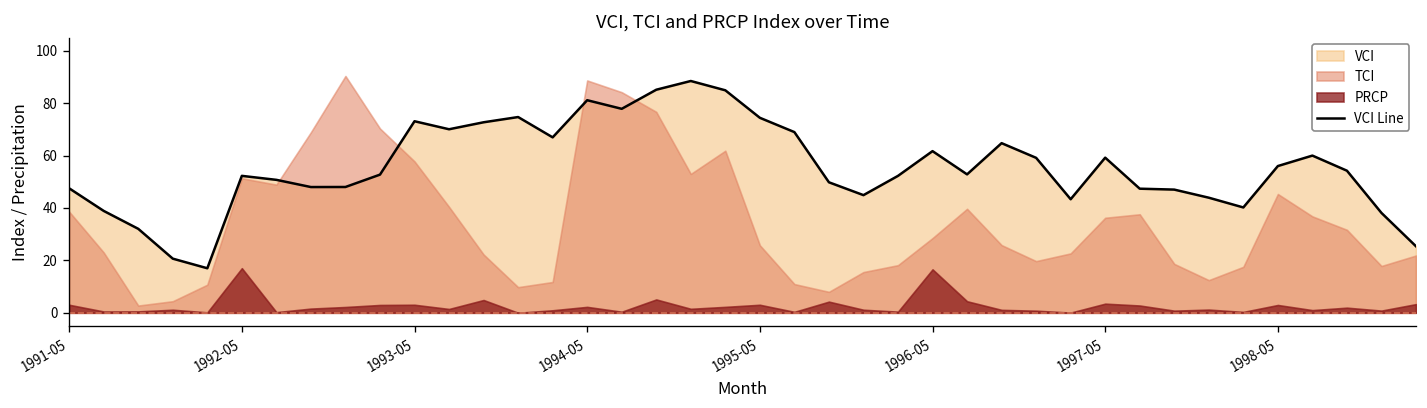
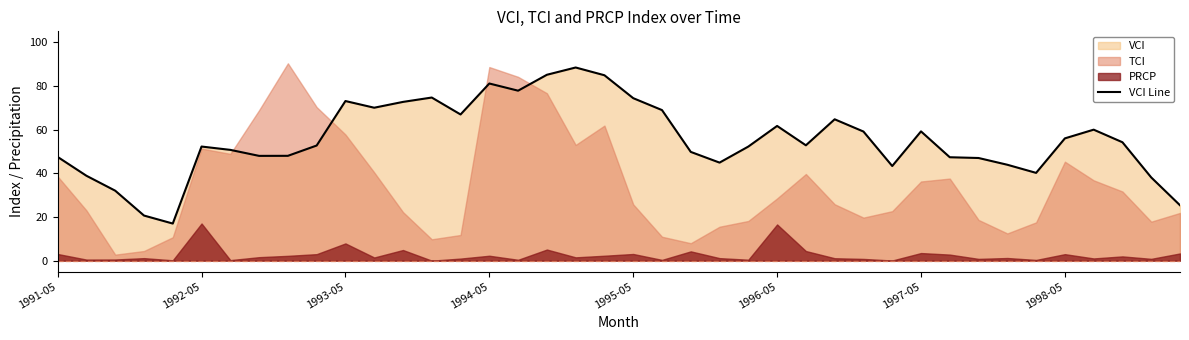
  {
    "PRCP": {
      "1991-05": 3,
      "1992-05": 17,
-     "1993-05": 3,
+     "1993-05": 8,
      "1994-05": 2,
      "1995-05": 3,
      "1996-05": 17,
      "1997-05": 3,
      "1998-05": 3
    }
  }
